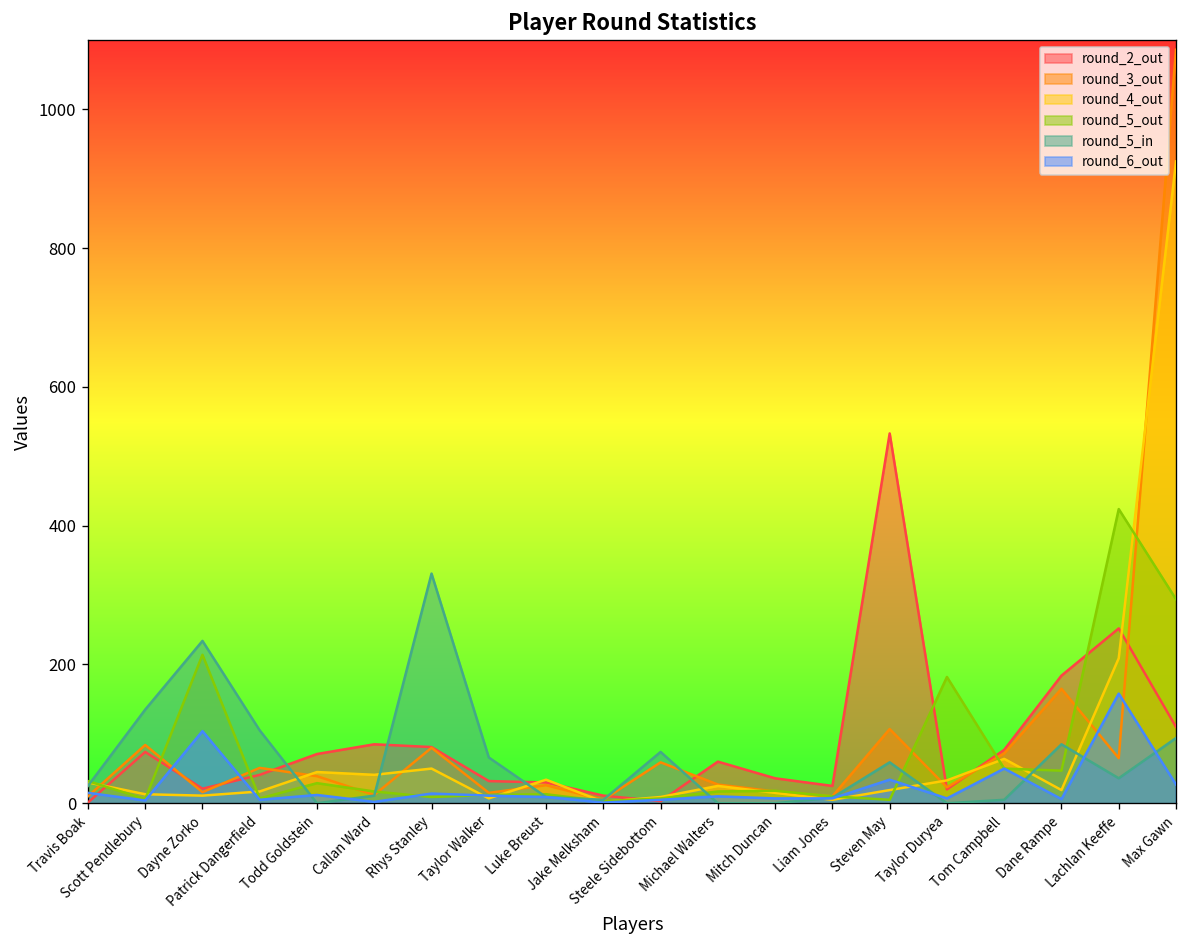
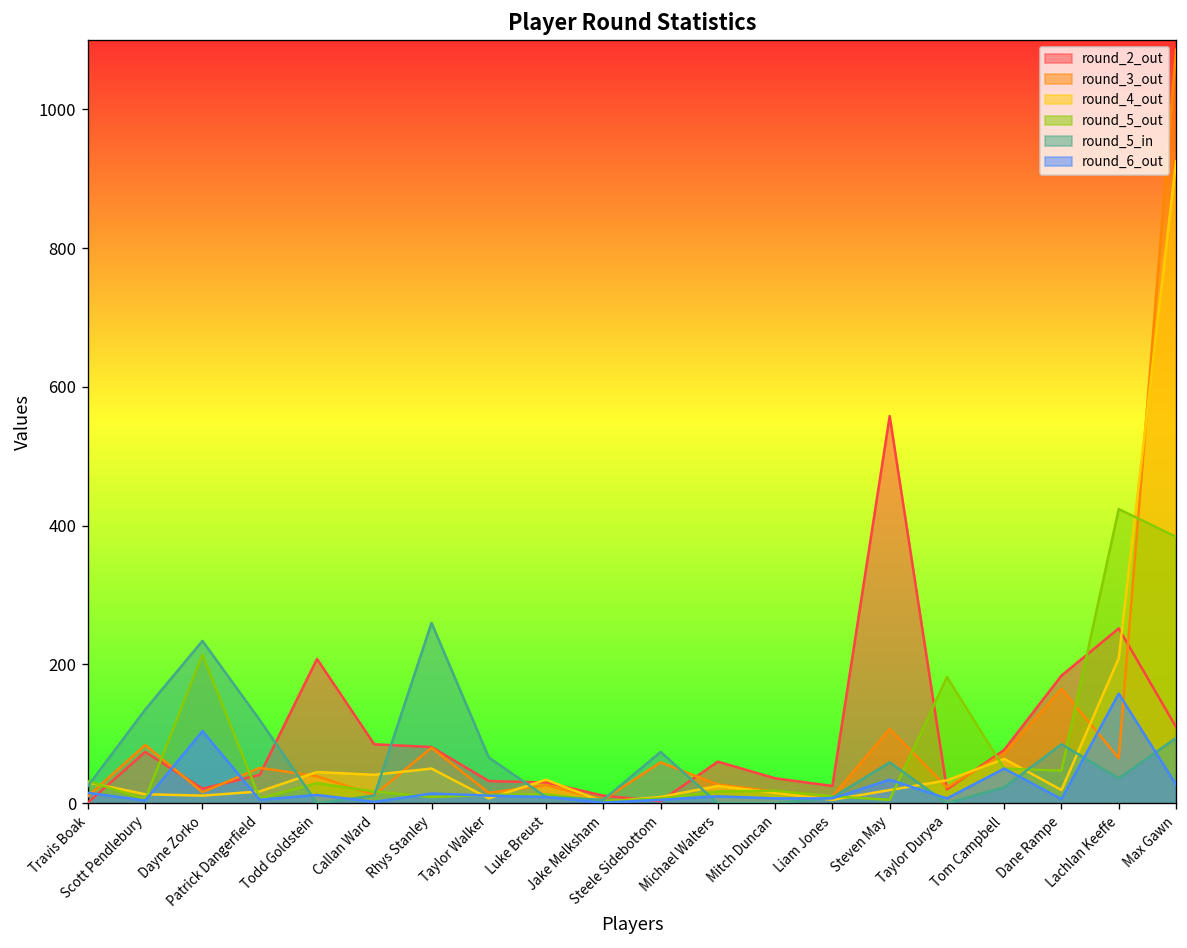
  {
    "round_2_out": {
      "Travis Boak": 0,
      "Scott Pendlebury": 70,
      "Dayne Zorko": 20,
      "Patrick Dangerfield": 40,
-     "Todd Goldstein": 70,
+     "Todd Goldstein": 210,
      "Callan Ward": 90,
      "Taylor Walker": 30,
      "Jake Melksham": 10,
      "Michael Walters": 60,
      "Mitch Duncan": 40,
      "Liam Jones": 30,
-     "Steven May": 530,
+     "Steven May": 560,
      "Tom Campbell": 80,
      "Dane Rampe": 180,
      "Lachlan Keeffe": 250,
      "Max Gawn": 110
    },
    "round_5_out": {
      "Dayne Zorko": 210,
      "Todd Goldstein": 30,
      "Callan Ward": 20,
      "Rhys Stanley": 10,
      "Michael Walters": 20,
      "Steven May": 10,
      "Taylor Duryea": 180,
      "Dane Rampe": 50,
      "Lachlan Keeffe": 420,
-     "Max Gawn": 290
+     "Max Gawn": 380
    },
    "round_5_in": {
      "Travis Boak": 30,
      "Scott Pendlebury": 140,
      "Dayne Zorko": 230,
-     "Patrick Dangerfield": 110,
+     "Patrick Dangerfield": 120,
      "Todd Goldstein": 0,
-     "Rhys Stanley": 330,
+     "Rhys Stanley": 260,
      "Taylor Walker": 70,
      "Steele Sidebottom": 70,
      "Michael Walters": 0,
      "Mitch Duncan": 0,
      "Steven May": 60,
      "Taylor Duryea": 0,
-     "Tom Campbell": 10,
+     "Tom Campbell": 20,
      "Dane Rampe": 90,
      "Lachlan Keeffe": 40,
      "Max Gawn": 90
    },
    "round_6_out": {
      "Travis Boak": 20,
      "Dayne Zorko": 100,
      "Todd Goldstein": 10,
      "Callan Ward": 0,
      "Rhys Stanley": 10,
      "Michael Walters": 10,
      "Mitch Duncan": 10,
      "Steven May": 30,
      "Taylor Duryea": 10,
      "Dane Rampe": 10,
      "Lachlan Keeffe": 160,
      "Max Gawn": 30
    }
  }
